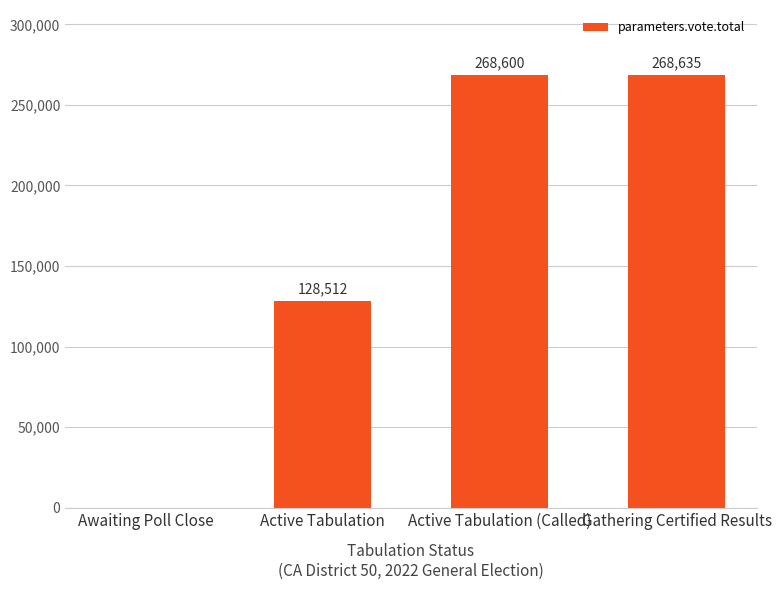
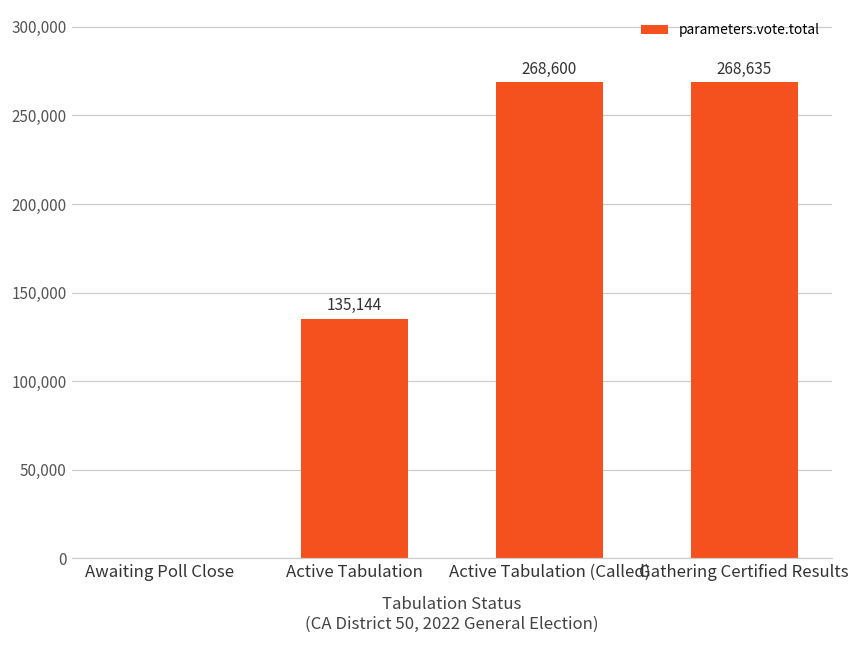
  {
-   "Active Tabulation": "128,512",
+   "Active Tabulation": "135,144",
    "Active Tabulation (Called)": "268,600",
    "Gathering Certified Results": "268,635"
  }
